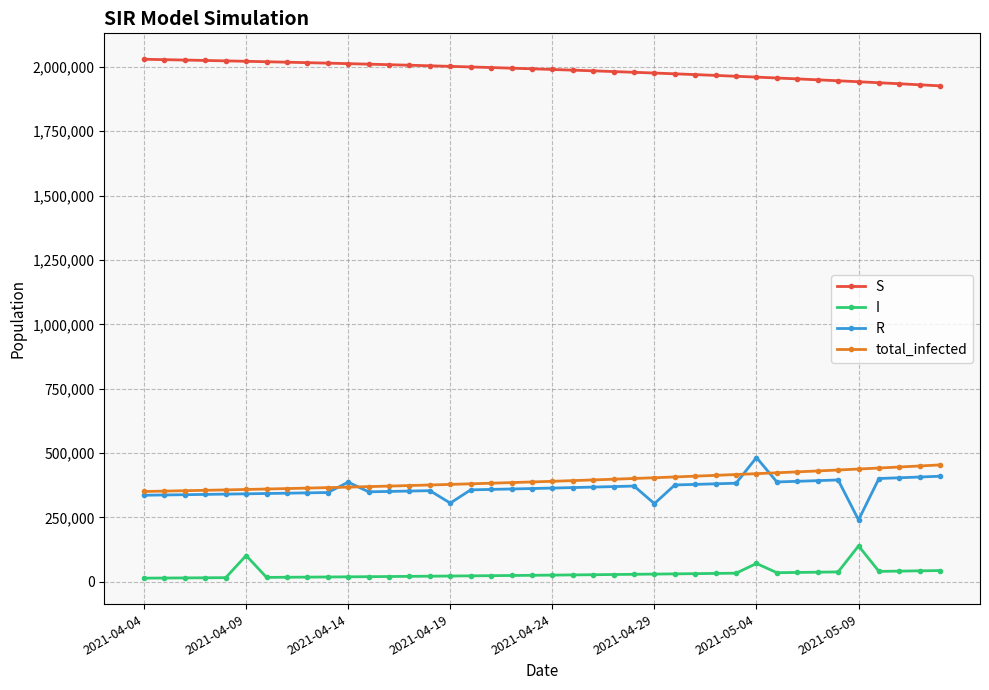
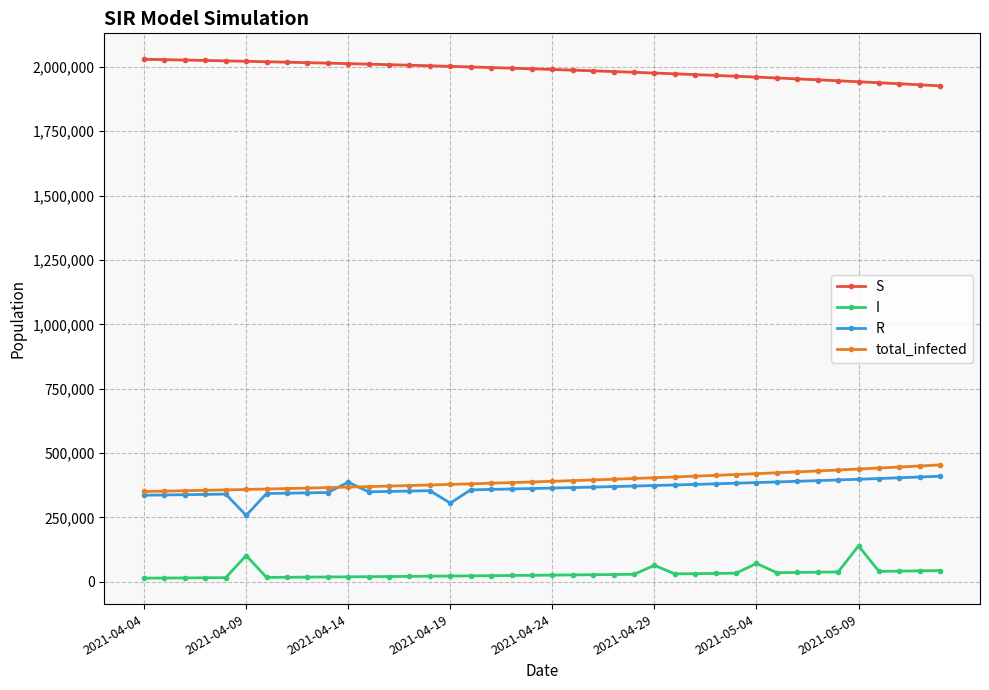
  {
    "I": {
      "2021-04-04": "10,000",
      "2021-04-09": "100,000",
      "2021-04-14": "20,000",
      "2021-04-19": "20,000",
      "2021-04-24": "30,000",
-     "2021-04-29": "30,000",
+     "2021-04-29": "60,000",
      "2021-05-04": "70,000",
      "2021-05-09": "140,000"
    },
    "R": {
      "2021-04-04": "340,000",
-     "2021-04-09": "340,000",
+     "2021-04-09": "260,000",
      "2021-04-14": "390,000",
      "2021-04-19": "310,000",
      "2021-04-24": "360,000",
-     "2021-04-29": "300,000",
-     "2021-05-04": "480,000",
-     "2021-05-09": "240,000"
+     "2021-04-29": "370,000",
+     "2021-05-04": "390,000",
+     "2021-05-09": "400,000"
    }
  }
